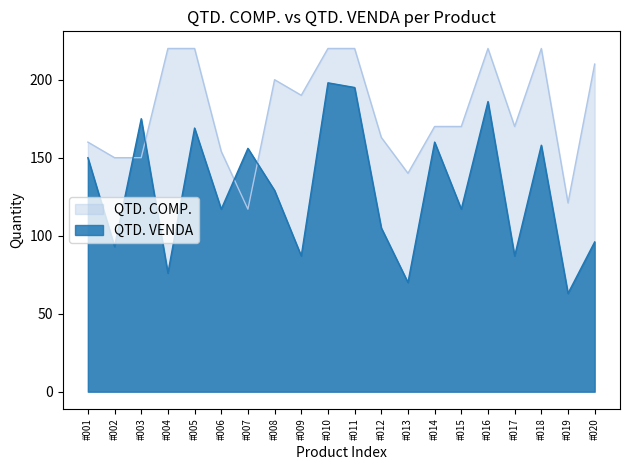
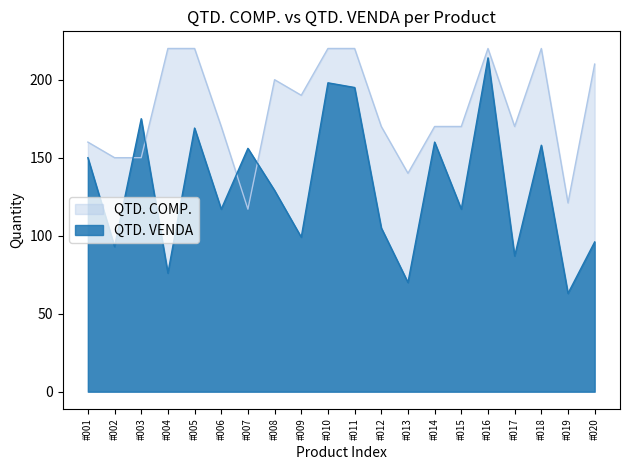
  {
    "QTD. COMP.": {
      "#001": 160,
      "#002": 150,
      "#003": 150,
      "#004": 220,
      "#005": 220,
-     "#006": 154,
+     "#006": 170,
      "#007": 117,
      "#008": 200,
      "#009": 190,
      "#010": 220,
      "#011": 220,
-     "#012": 163,
+     "#012": 170,
      "#013": 140,
      "#014": 170,
      "#015": 170,
      "#016": 220,
      "#017": 170,
      "#018": 220,
      "#019": 121,
      "#020": 210
    },
    "QTD. VENDA": {
      "#001": 150,
      "#002": 93,
      "#003": 175,
      "#004": 76,
      "#005": 169,
      "#006": 117,
      "#007": 156,
      "#008": 129,
-     "#009": 87,
+     "#009": 99,
      "#010": 198,
      "#011": 195,
      "#012": 105,
      "#013": 70,
      "#014": 160,
      "#015": 117,
-     "#016": 186,
+     "#016": 214,
      "#017": 87,
      "#018": 158,
      "#019": 63,
      "#020": 96
    }
  }
